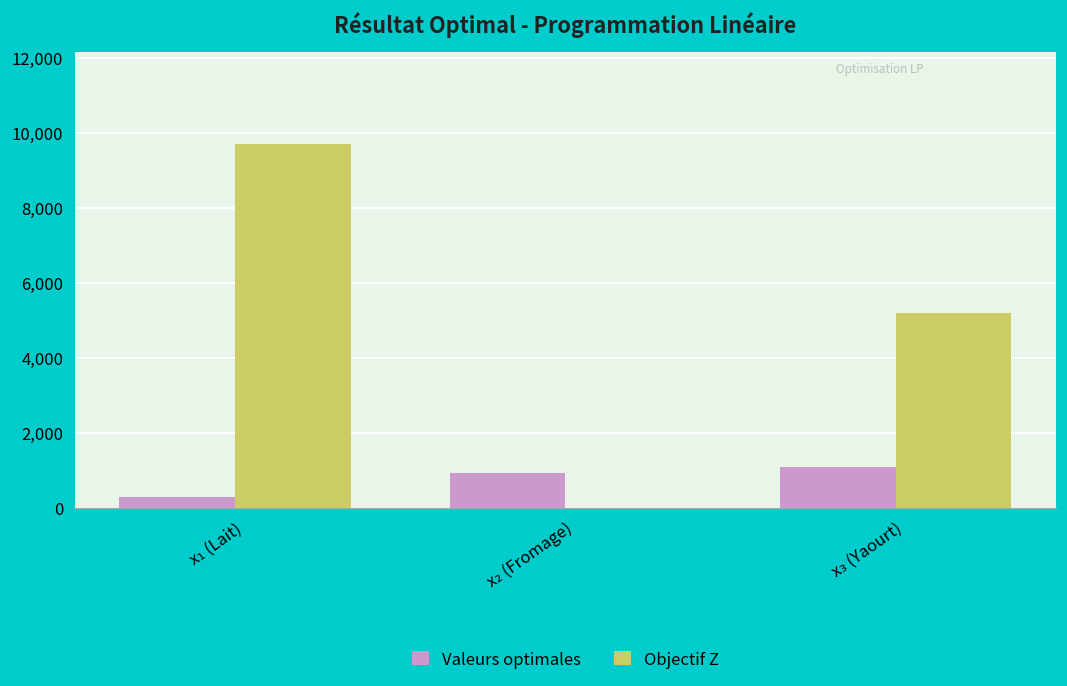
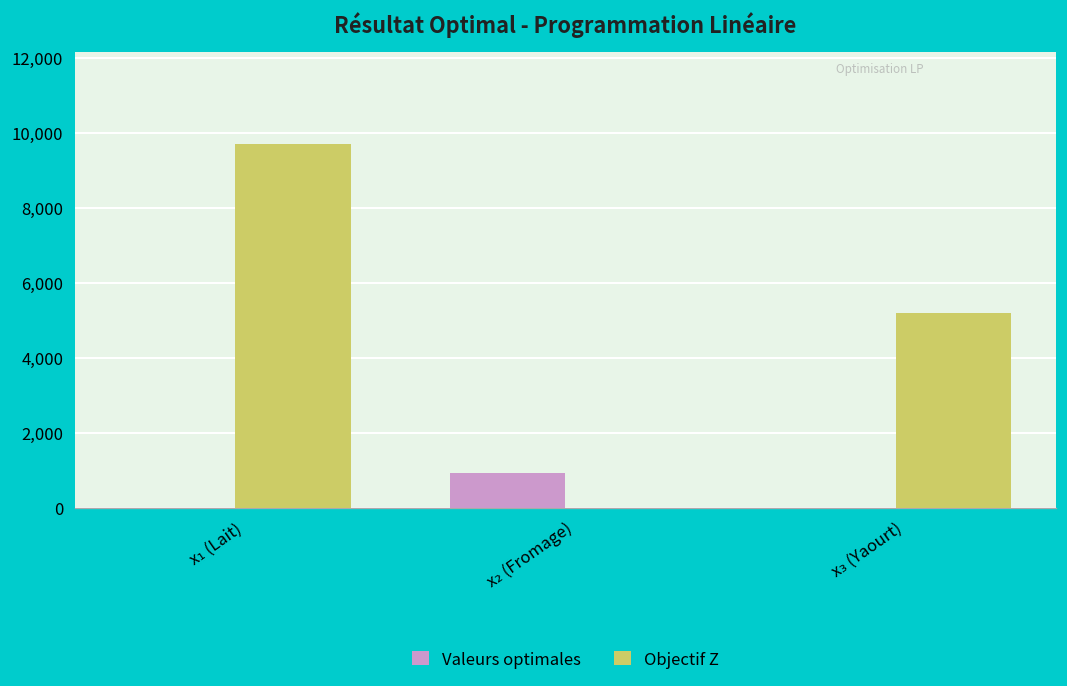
  {
    "Valeurs optimales": {
-     "x₁ (Lait)": "300",
+     "x₁ (Lait)": "0",
      "x₂ (Fromage)": "900",
-     "x₃ (Yaourt)": "1,100"
+     "x₃ (Yaourt)": "0"
    },
    "Objectif Z": {
      "x₁ (Lait)": "9,700",
      "x₂ (Fromage)": "0",
      "x₃ (Yaourt)": "5,200"
    }
  }
